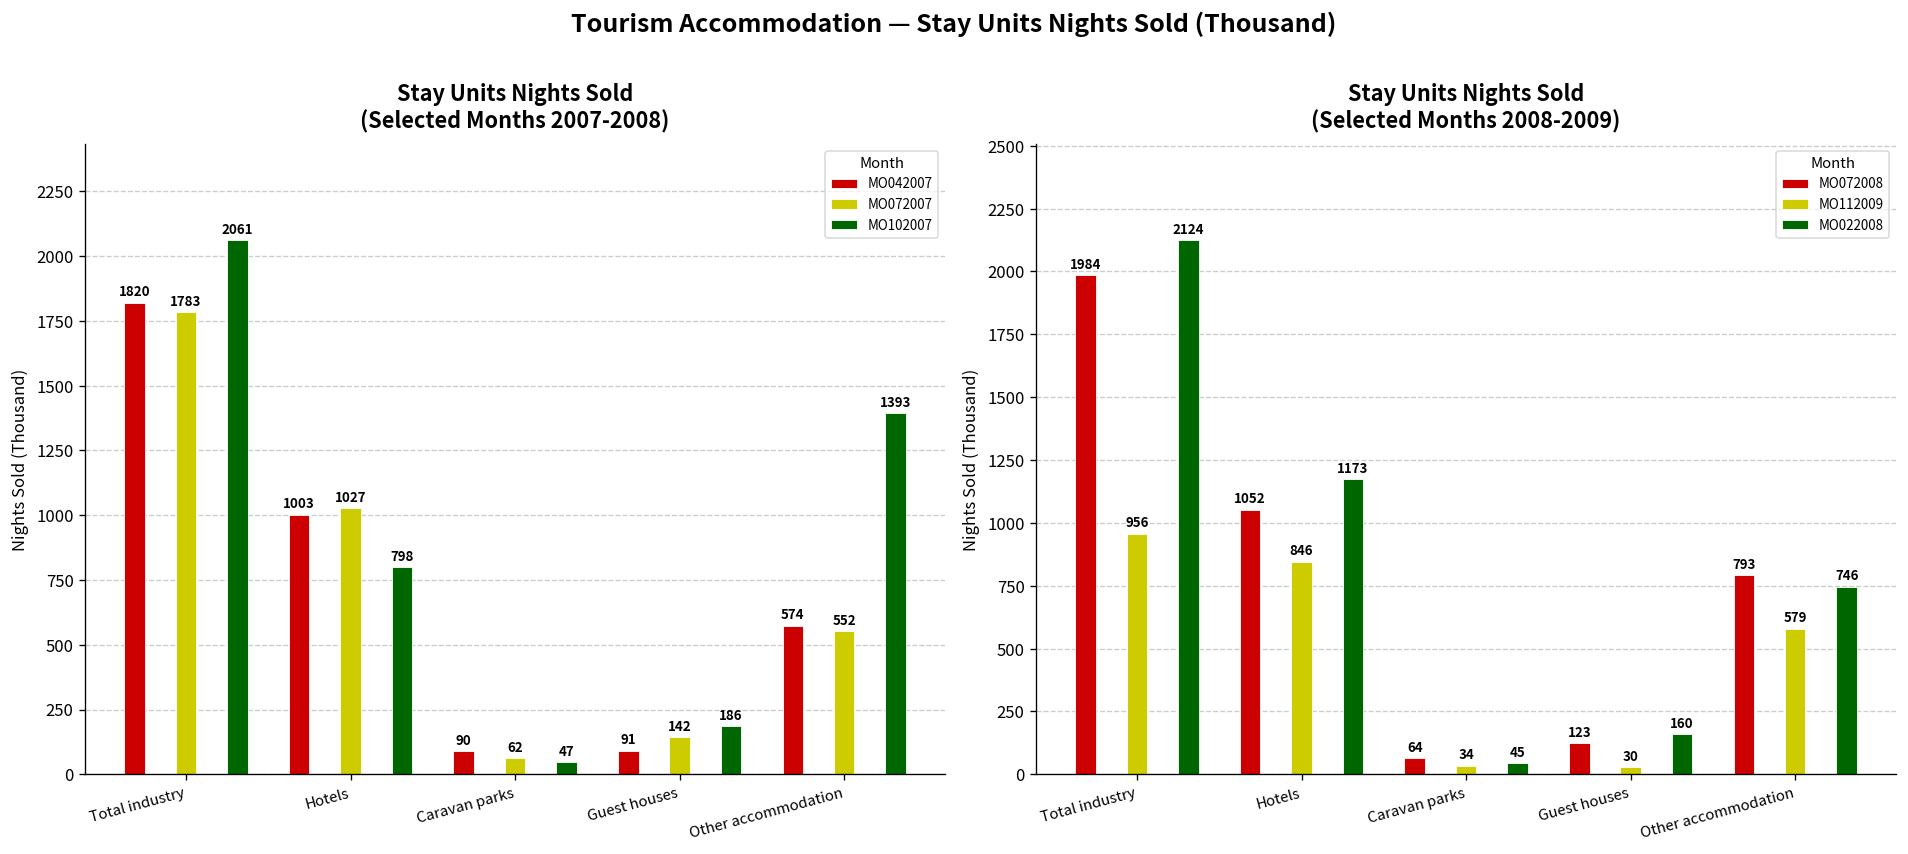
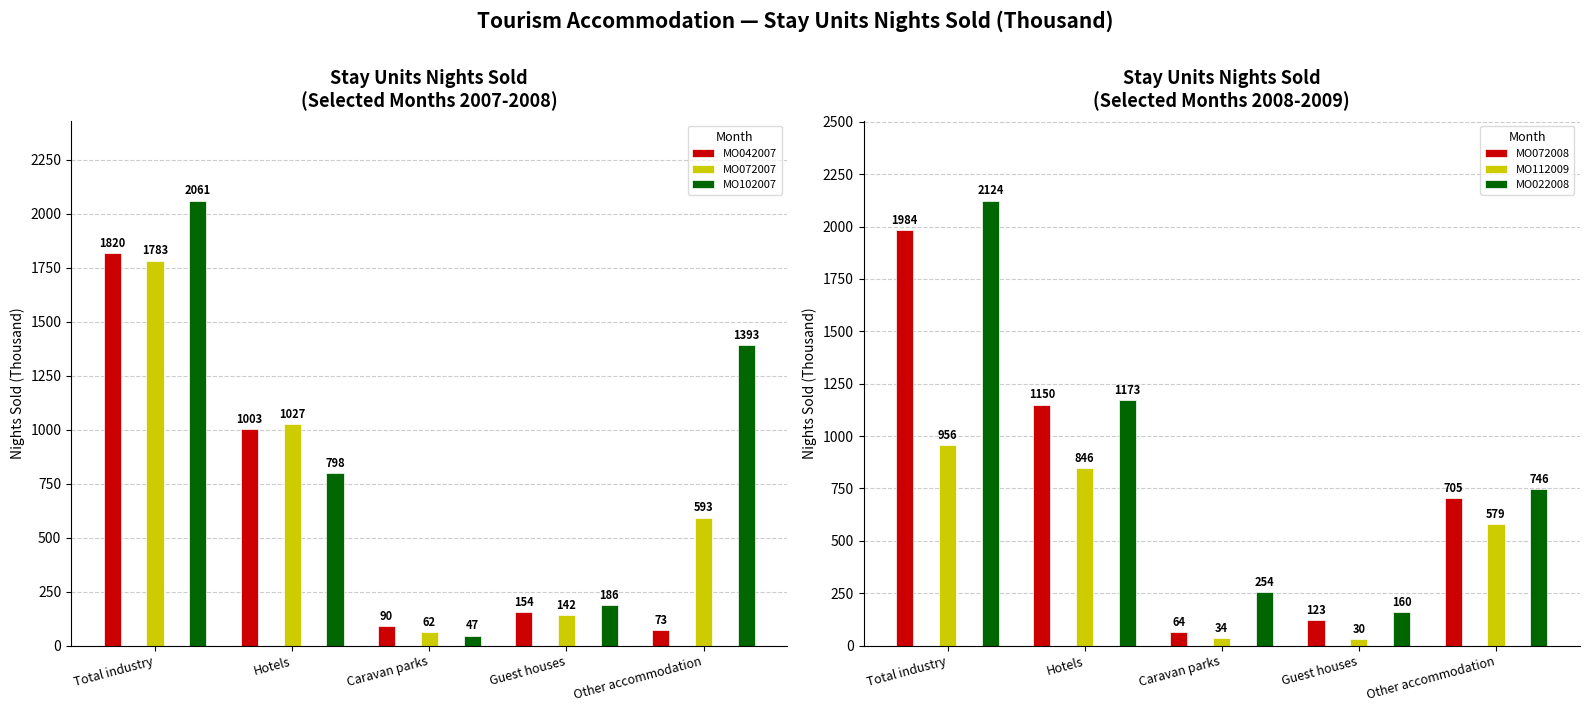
  {
    "Stay Units Nights Sold (Selected Months 2007-2008)": {
      "MO042007": {
        "Total industry": 1820,
        "Hotels": 1003,
        "Caravan parks": 90,
-       "Guest houses": 91,
-       "Other accommodation": 574
+       "Guest houses": 154,
+       "Other accommodation": 73
      },
      "MO072007": {
        "Total industry": 1783,
        "Hotels": 1027,
        "Caravan parks": 62,
        "Guest houses": 142,
-       "Other accommodation": 552
+       "Other accommodation": 593
      },
      "MO102007": {
        "Total industry": 2061,
        "Hotels": 798,
        "Caravan parks": 47,
        "Guest houses": 186,
        "Other accommodation": 1393
      }
    },
    "Stay Units Nights Sold (Selected Months 2008-2009)": {
      "MO072008": {
        "Total industry": 1984,
-       "Hotels": 1052,
+       "Hotels": 1150,
        "Caravan parks": 64,
        "Guest houses": 123,
-       "Other accommodation": 793
+       "Other accommodation": 705
      },
      "MO112009": {
        "Total industry": 956,
        "Hotels": 846,
        "Caravan parks": 34,
        "Guest houses": 30,
        "Other accommodation": 579
      },
      "MO022008": {
        "Total industry": 2124,
        "Hotels": 1173,
-       "Caravan parks": 45,
+       "Caravan parks": 254,
        "Guest houses": 160,
        "Other accommodation": 746
      }
    }
  }
